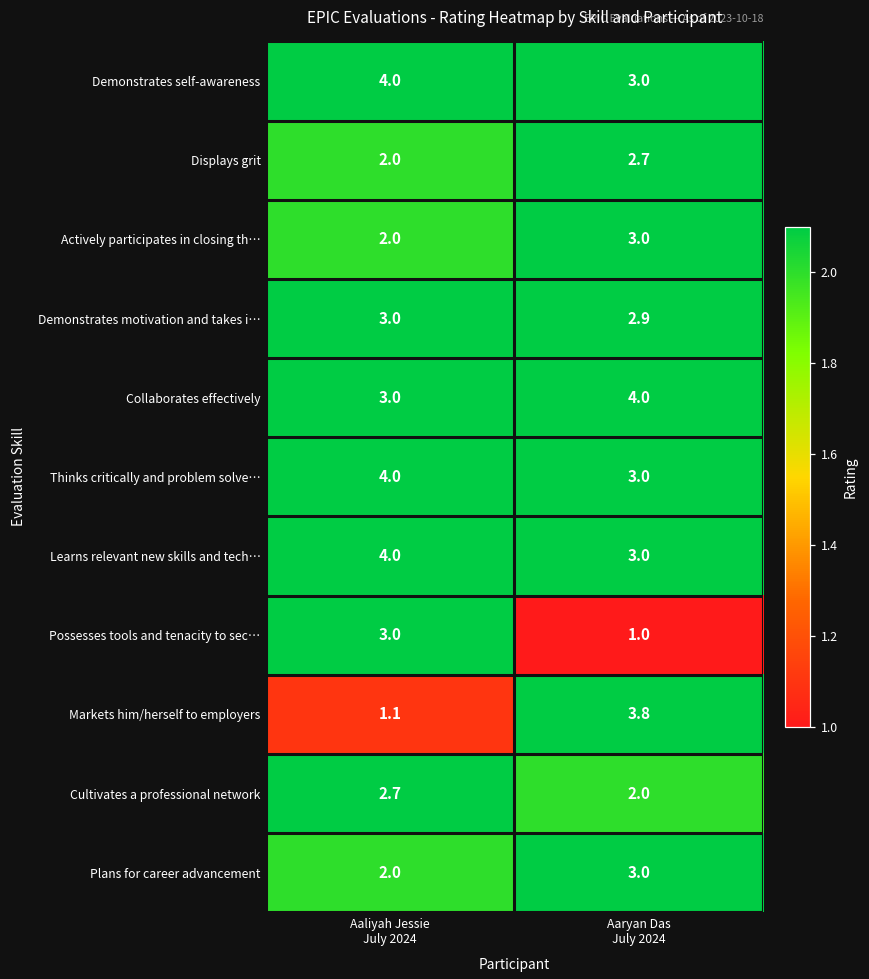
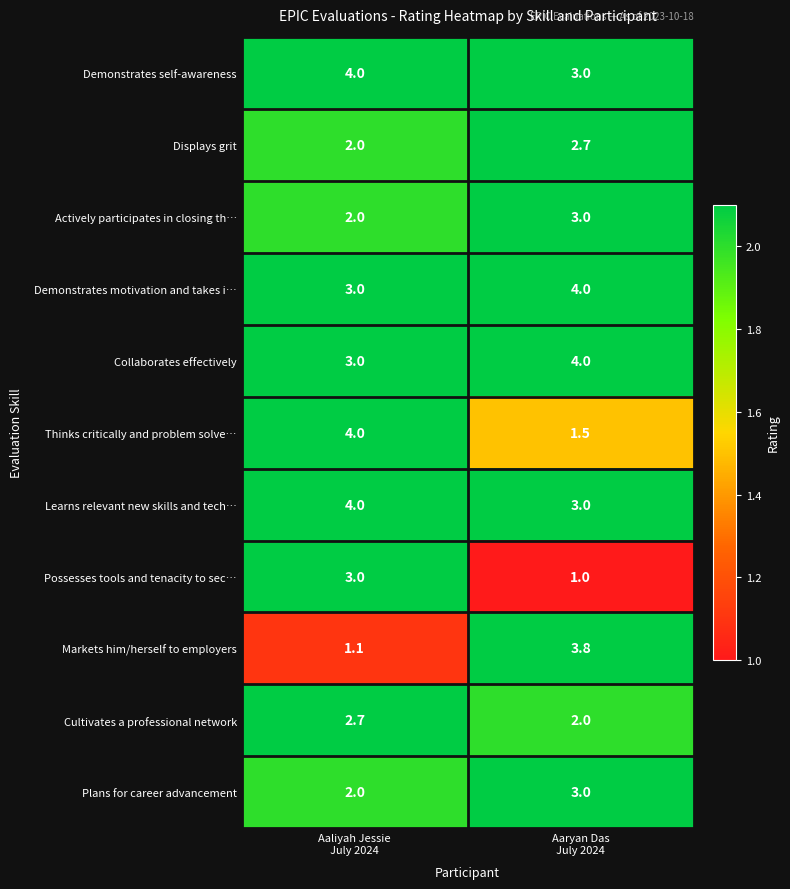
  {
    "Demonstrates self-awareness": {
      "Aaliyah Jessie July 2024": 4.0,
      "Aaryan Das July 2024": 3.0
    },
    "Displays grit": {
      "Aaliyah Jessie July 2024": 2.0,
      "Aaryan Das July 2024": 2.7
    },
    "Actively participates in closing th…": {
      "Aaliyah Jessie July 2024": 2.0,
      "Aaryan Das July 2024": 3.0
    },
    "Demonstrates motivation and takes i…": {
      "Aaliyah Jessie July 2024": 3.0,
-     "Aaryan Das July 2024": 2.9
+     "Aaryan Das July 2024": 4.0
    },
    "Collaborates effectively": {
      "Aaliyah Jessie July 2024": 3.0,
      "Aaryan Das July 2024": 4.0
    },
    "Thinks critically and problem solve…": {
      "Aaliyah Jessie July 2024": 4.0,
-     "Aaryan Das July 2024": 3.0
+     "Aaryan Das July 2024": 1.5
    },
    "Learns relevant new skills and tech…": {
      "Aaliyah Jessie July 2024": 4.0,
      "Aaryan Das July 2024": 3.0
    },
    "Possesses tools and tenacity to sec…": {
      "Aaliyah Jessie July 2024": 3.0,
      "Aaryan Das July 2024": 1.0
    },
    "Markets him/herself to employers": {
      "Aaliyah Jessie July 2024": 1.1,
      "Aaryan Das July 2024": 3.8
    },
    "Cultivates a professional network": {
      "Aaliyah Jessie July 2024": 2.7,
      "Aaryan Das July 2024": 2.0
    },
    "Plans for career advancement": {
      "Aaliyah Jessie July 2024": 2.0,
      "Aaryan Das July 2024": 3.0
    }
  }
